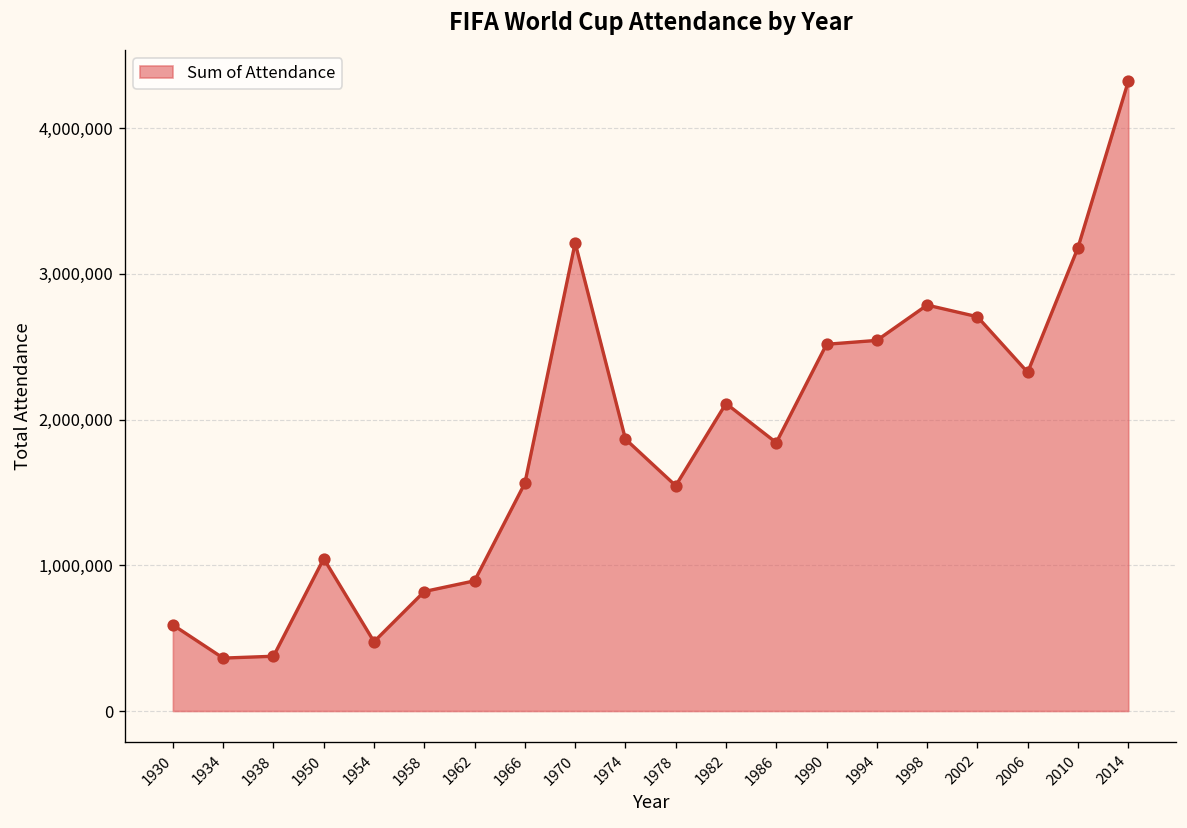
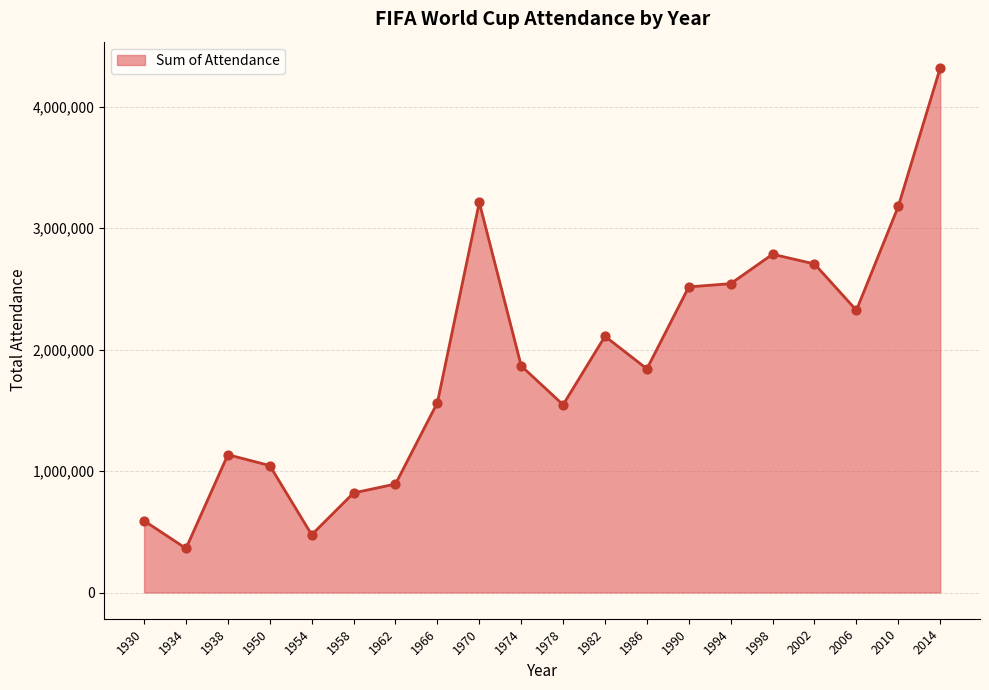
  {
    "1930": "590,000",
    "1934": "360,000",
-   "1938": "380,000",
+   "1938": "1,130,000",
    "1950": "1,050,000",
    "1954": "480,000",
    "1958": "820,000",
    "1962": "890,000",
    "1966": "1,560,000",
    "1970": "3,210,000",
    "1974": "1,870,000",
    "1978": "1,550,000",
    "1982": "2,110,000",
    "1986": "1,840,000",
    "1990": "2,520,000",
    "1994": "2,540,000",
    "1998": "2,790,000",
    "2002": "2,710,000",
    "2006": "2,320,000",
    "2010": "3,180,000",
    "2014": "4,320,000"
  }
